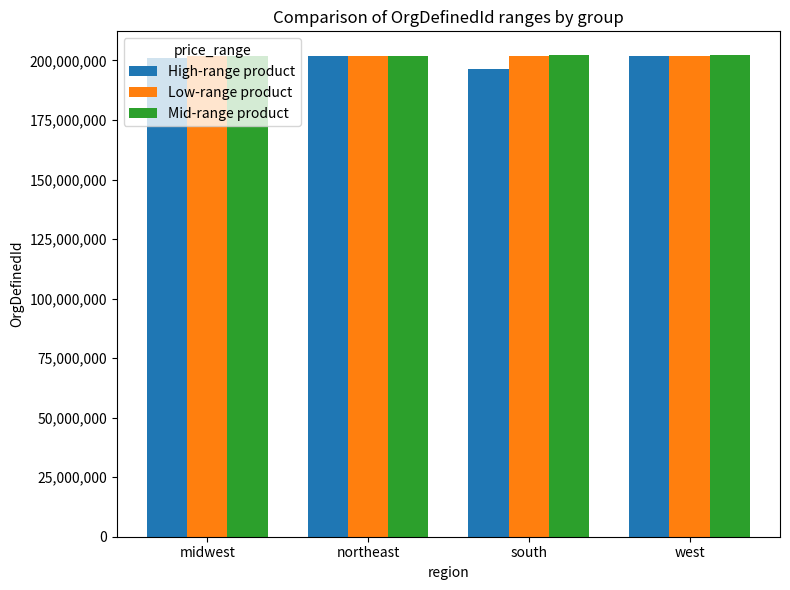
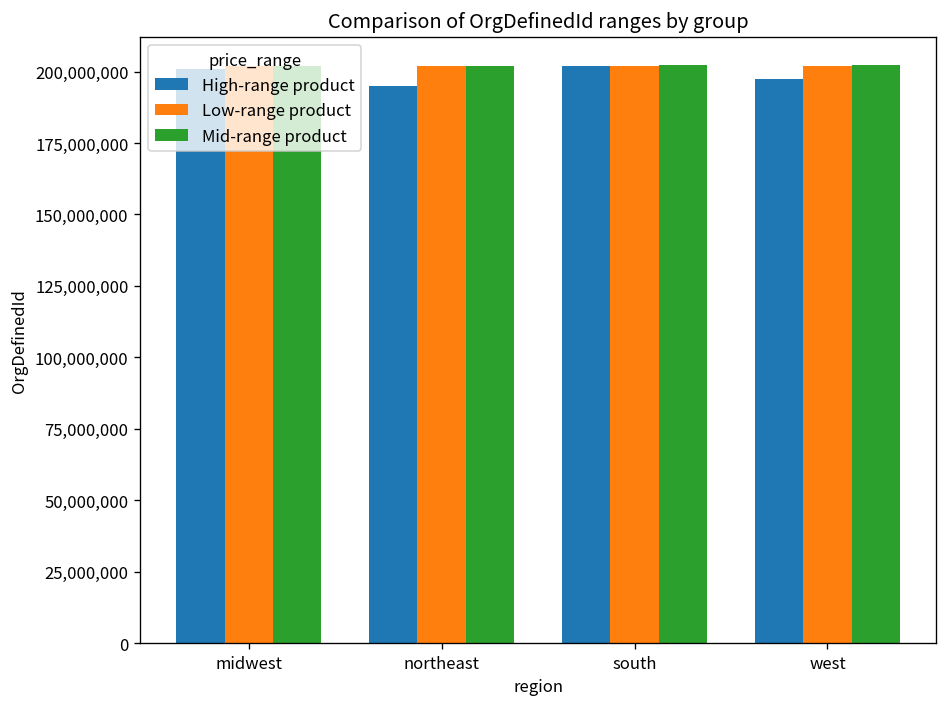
  {
    "High-range product": {
-     "northeast": "202,000,000",
-     "south": "197,000,000",
-     "west": "202,000,000"
+     "northeast": "195,000,000",
+     "south": "202,000,000",
+     "west": "197,000,000"
    },
    "Low-range product": {
      "northeast": "202,000,000",
      "south": "202,000,000",
      "west": "202,000,000"
    },
    "Mid-range product": {
      "northeast": "202,000,000",
      "south": "202,000,000",
      "west": "202,000,000"
    }
  }
